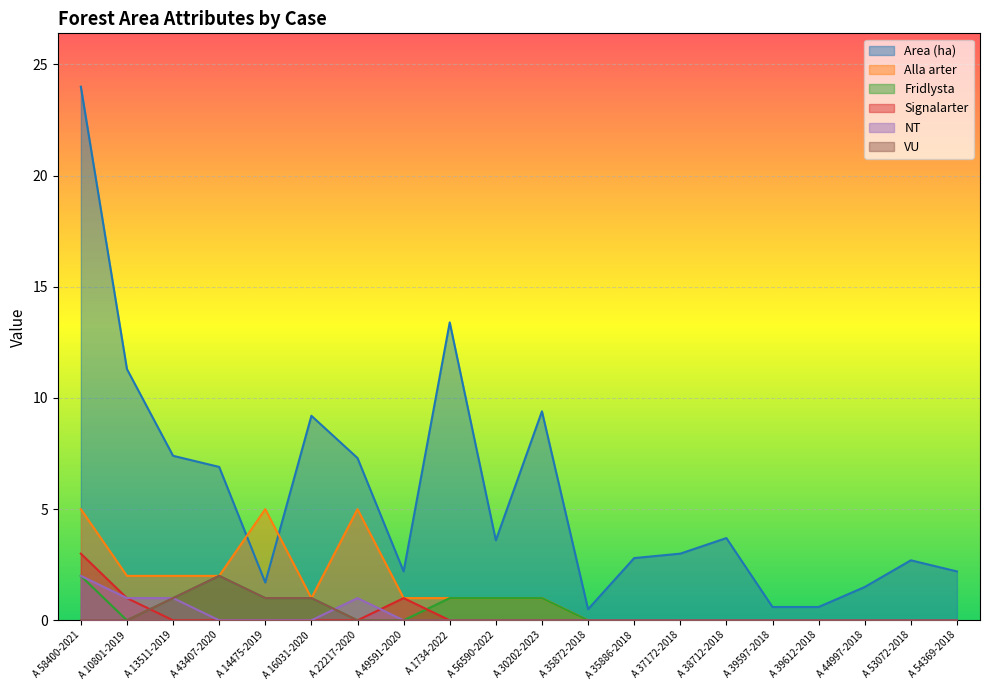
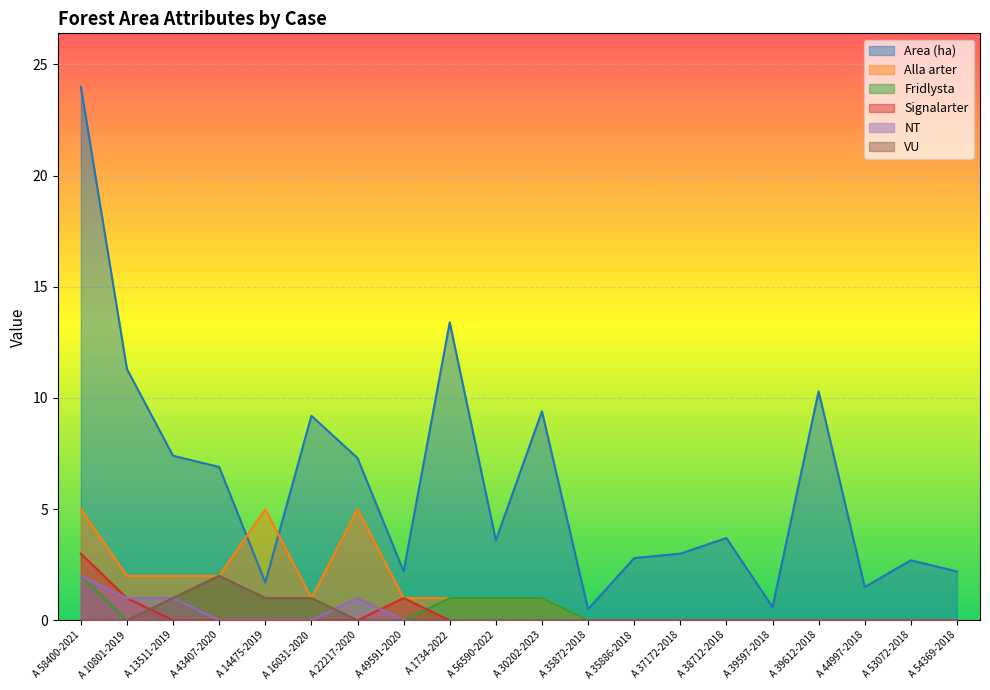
  {
    "Area (ha)": {
      "A 58400-2021": 24.0,
      "A 10801-2019": 11.3,
      "A 13511-2019": 7.4,
      "A 43407-2020": 6.9,
      "A 14475-2019": 1.7,
      "A 16031-2020": 9.2,
      "A 22217-2020": 7.3,
      "A 49591-2020": 2.2,
      "A 1734-2022": 13.4,
      "A 56590-2022": 3.6,
      "A 30202-2023": 9.4,
      "A 35872-2018": 0.5,
      "A 35886-2018": 2.8,
      "A 37172-2018": 3.0,
      "A 38712-2018": 3.7,
      "A 39597-2018": 0.6,
-     "A 39612-2018": 0.6,
+     "A 39612-2018": 10.3,
      "A 44997-2018": 1.5,
      "A 53072-2018": 2.7,
      "A 54369-2018": 2.2
    },
    "Alla arter": {
      "A 58400-2021": 5.0,
      "A 10801-2019": 2.0,
      "A 13511-2019": 2.0,
      "A 14475-2019": 5.0,
      "A 22217-2020": 5.0
    },
    "Signalarter": {
      "A 58400-2021": 3.0,
      "A 13511-2019": 0.0
    },
    "NT": {
      "A 22217-2020": 1.0
    },
    "VU": {
      "A 58400-2021": 0.0
    }
  }
